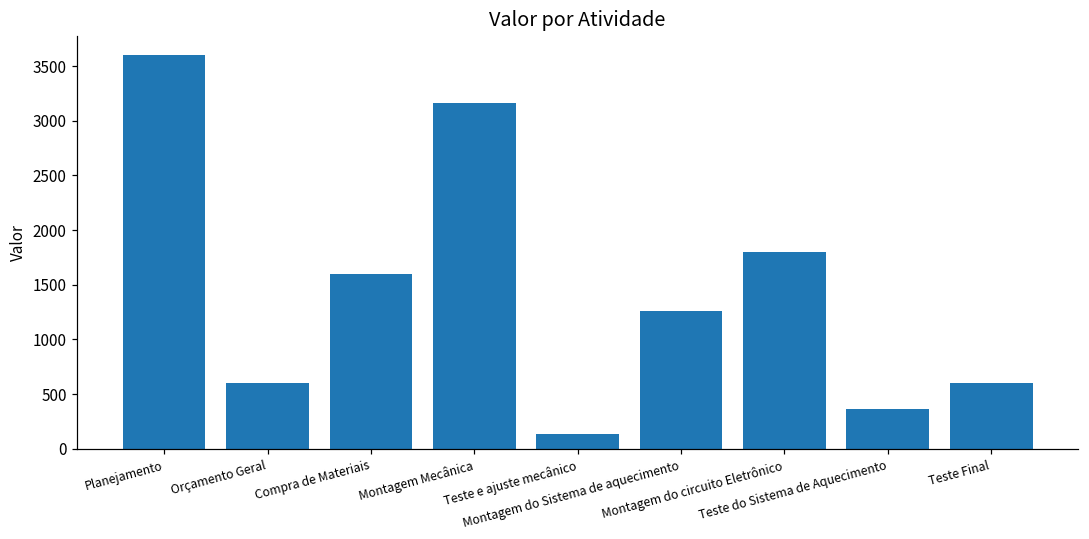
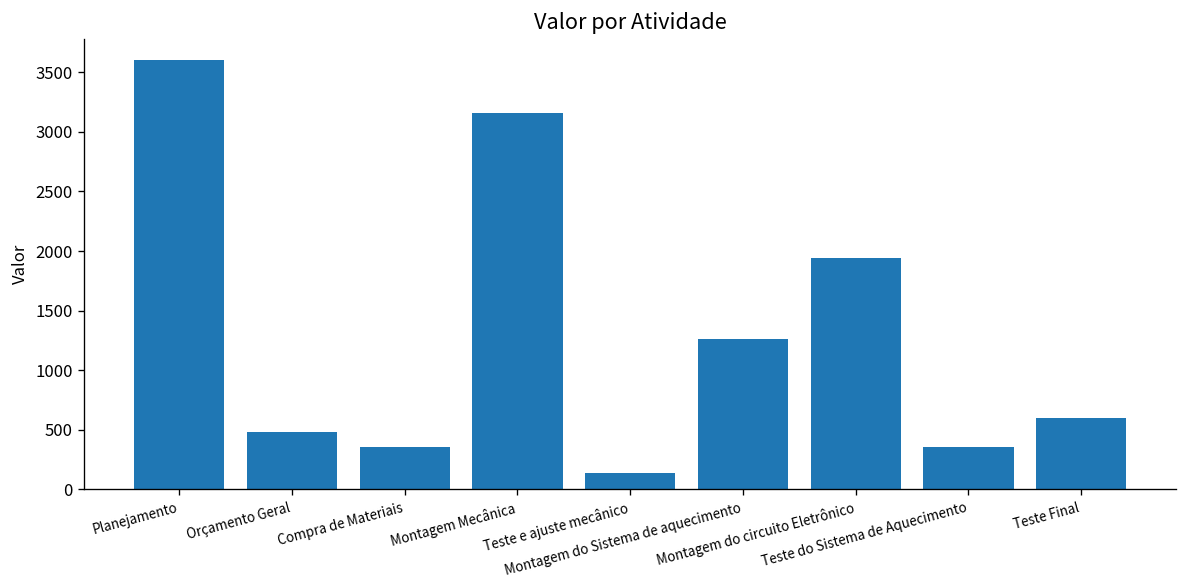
  {
    "Planejamento": 3600,
-   "Orçamento Geral": 600,
-   "Compra de Materiais": 1600,
+   "Orçamento Geral": 500,
+   "Compra de Materiais": 400,
    "Montagem Mecânica": 3200,
    "Teste e ajuste mecânico": 100,
    "Montagem do Sistema de aquecimento": 1300,
-   "Montagem do circuito Eletrônico": 1800,
+   "Montagem do circuito Eletrônico": 1900,
    "Teste do Sistema de Aquecimento": 400,
    "Teste Final": 600
  }
